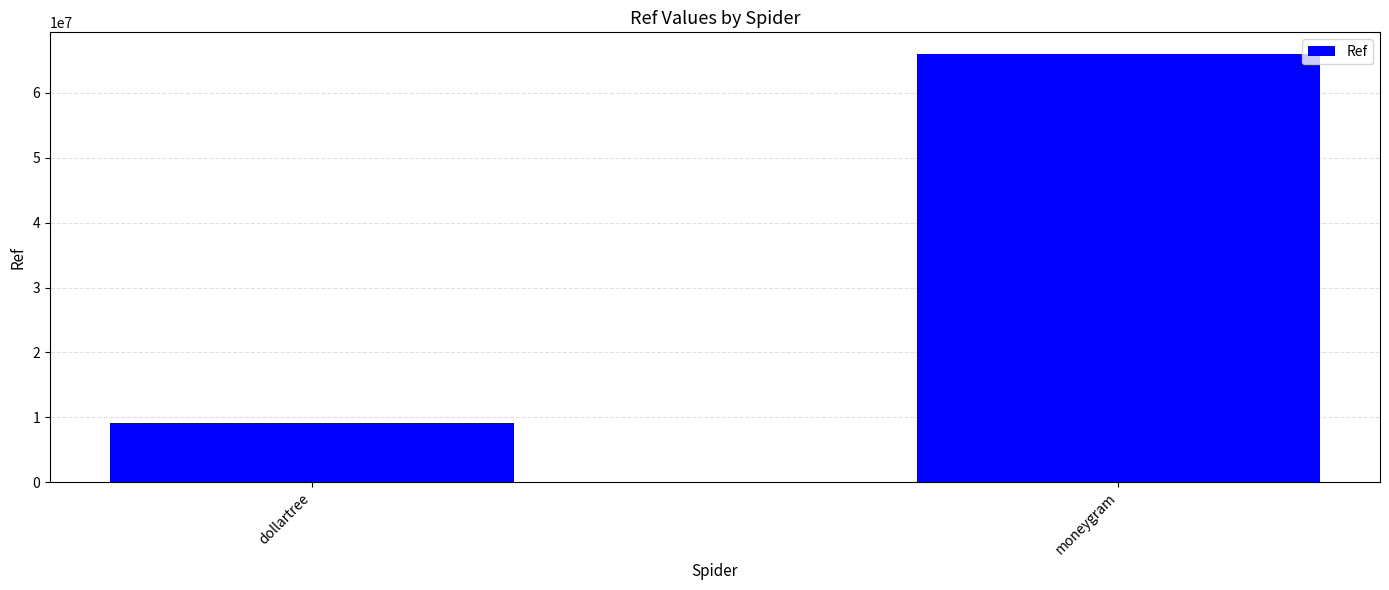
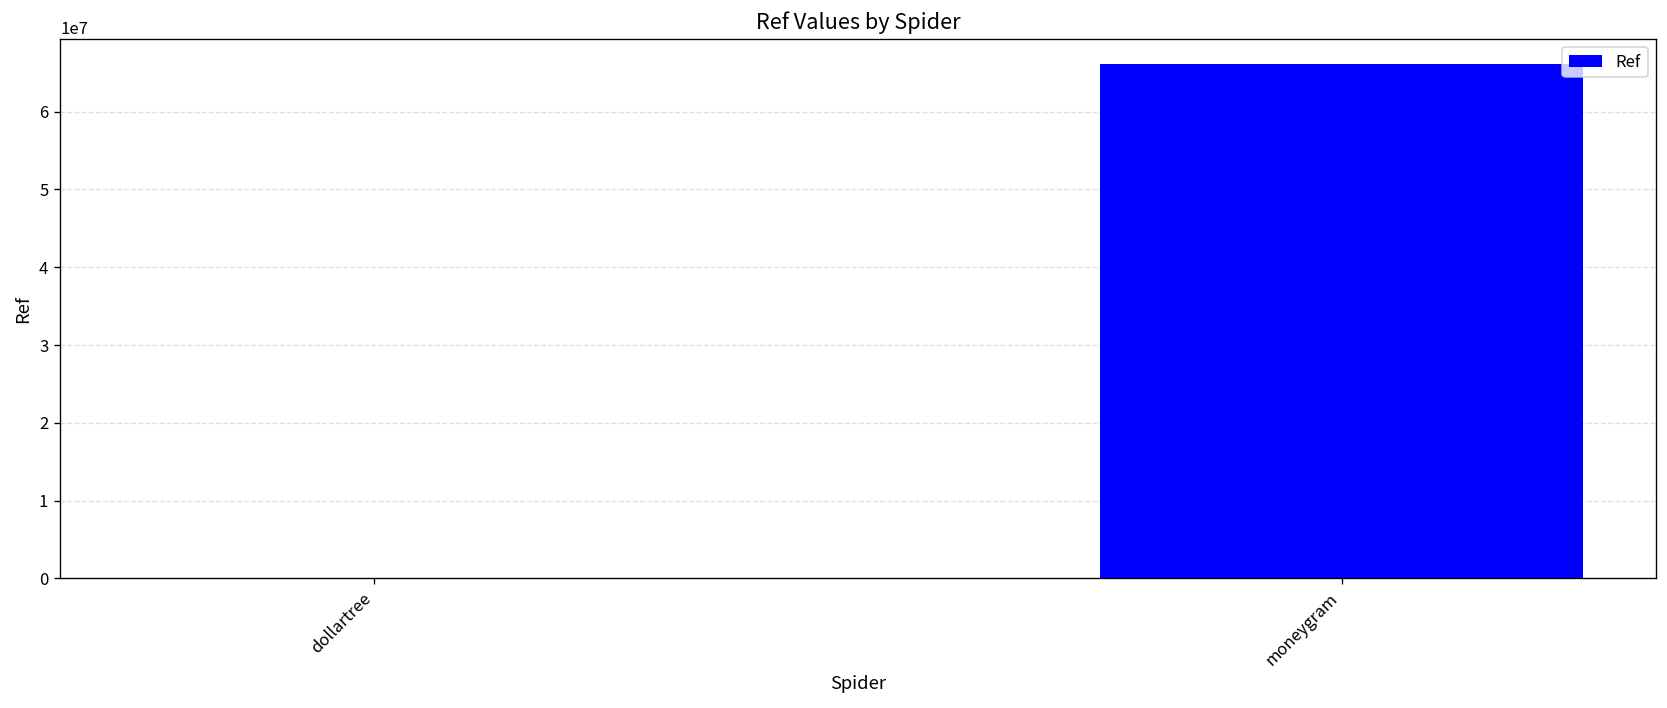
  {
-   "dollartree": 9000000,
+   "dollartree": 0,
    "moneygram": 66000000
  }
